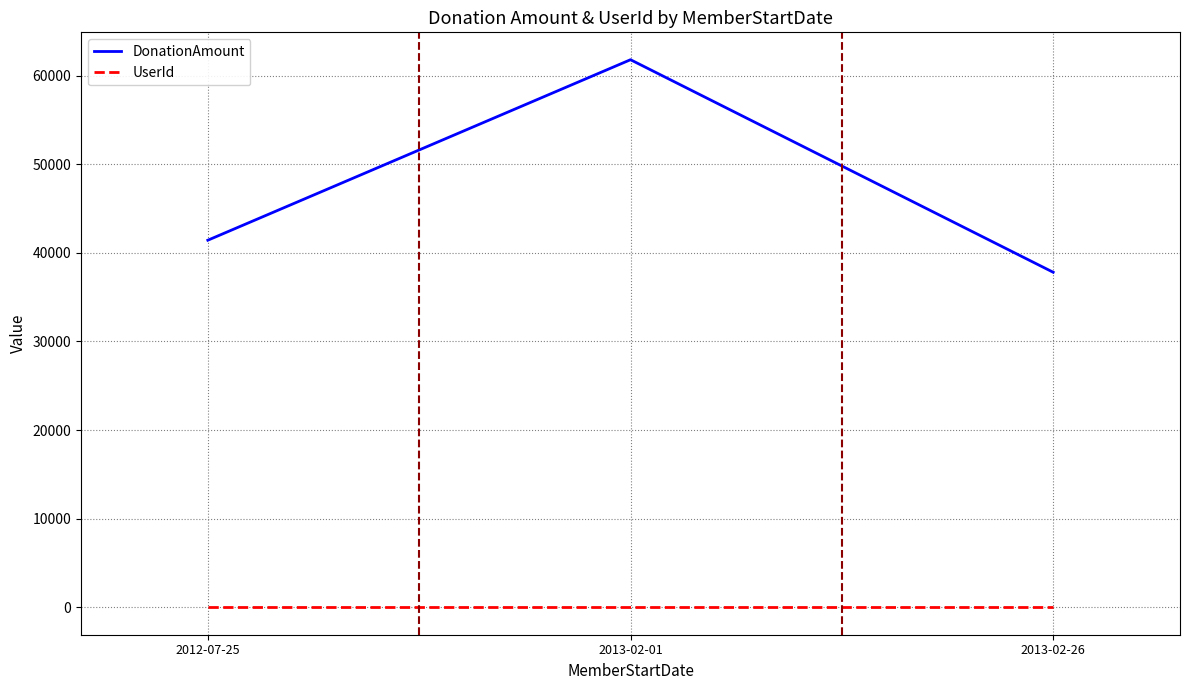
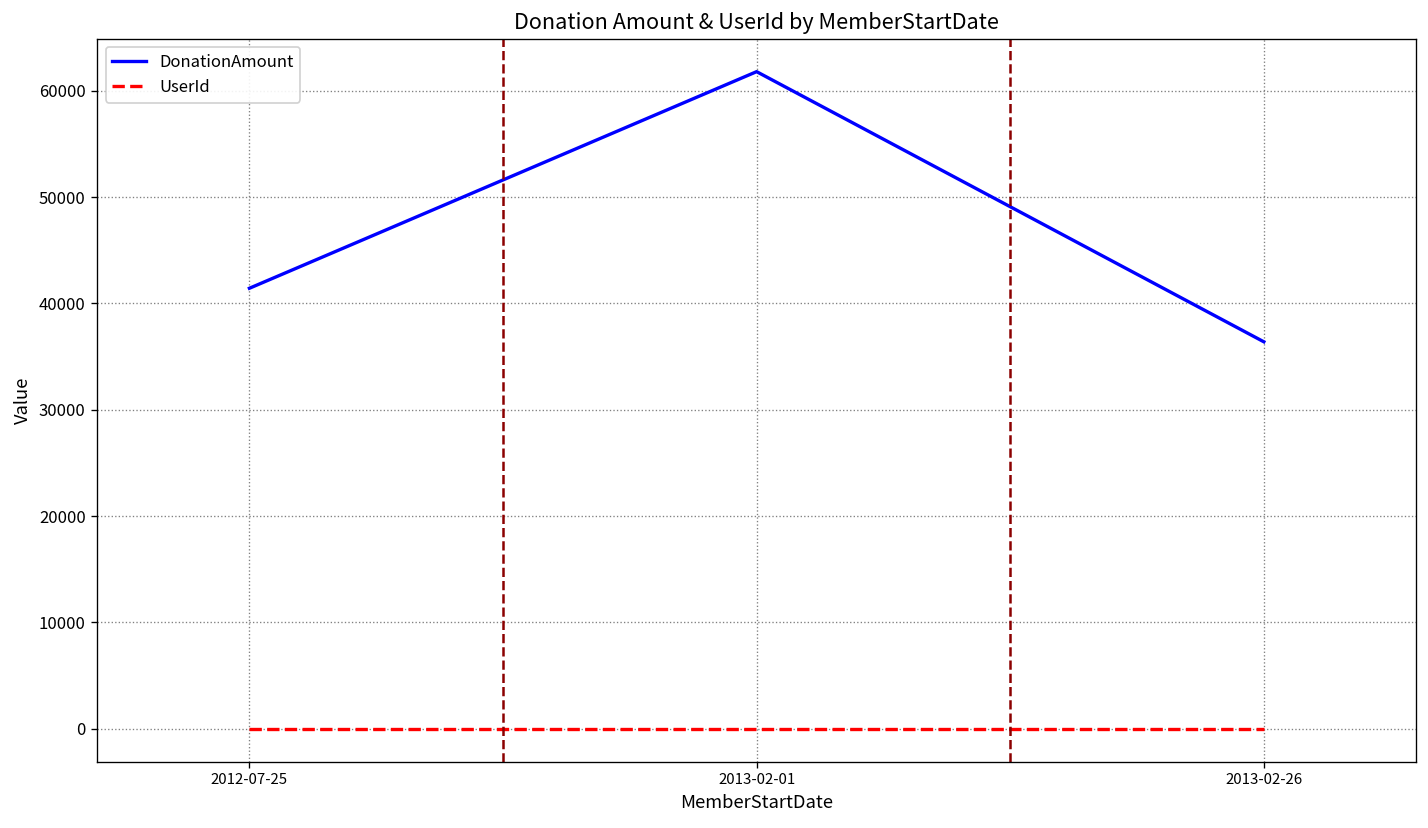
  {
    "DonationAmount": {
      "2012-07-25": 41000,
      "2013-02-01": 62000,
-     "2013-02-26": 38000
+     "2013-02-26": 36000
    },
    "UserId": {
      "2012-07-25": 0,
      "2013-02-01": 0,
      "2013-02-26": 0
    }
  }
